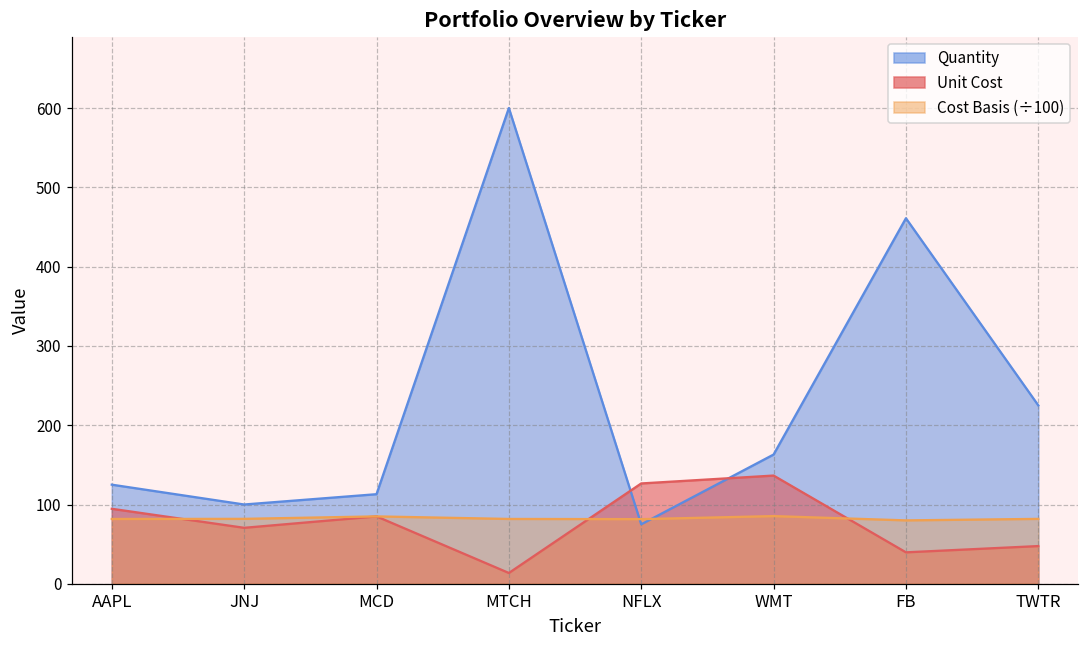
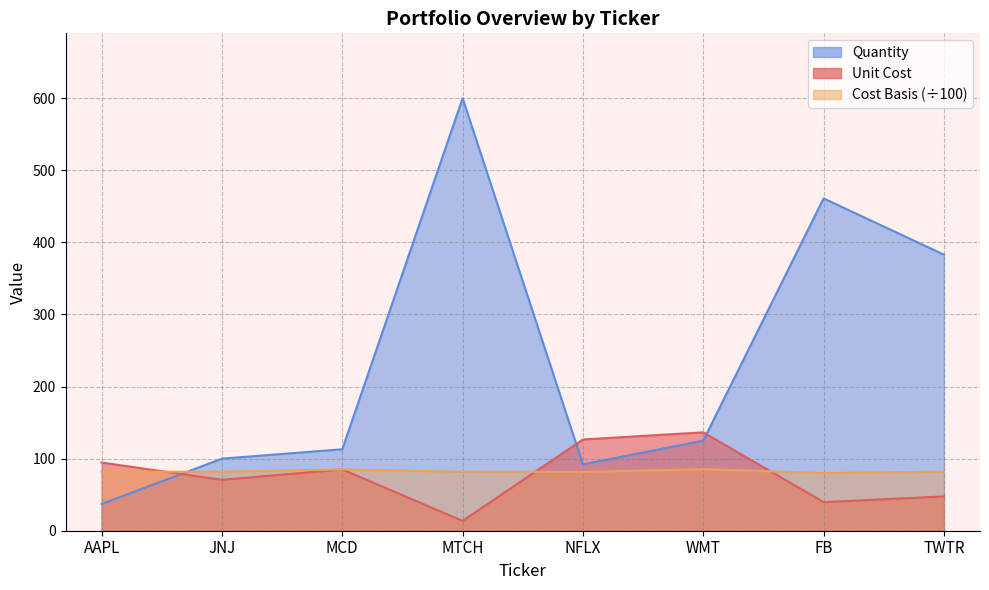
  {
    "Quantity": {
-     "AAPL": 130,
+     "AAPL": 40,
      "JNJ": 100,
      "MCD": 110,
      "MTCH": 600,
-     "NFLX": 80,
-     "WMT": 160,
+     "NFLX": 90,
+     "WMT": 130,
      "FB": 460,
-     "TWTR": 230
+     "TWTR": 380
    },
    "Unit Cost": {
      "AAPL": 90,
      "JNJ": 70,
      "MTCH": 10,
      "NFLX": 130,
      "WMT": 140,
      "FB": 40,
      "TWTR": 50
    },
    "Cost Basis (÷100)": {
      "AAPL": 80,
      "JNJ": 80,
      "MTCH": 80,
      "NFLX": 80,
      "WMT": 90,
      "FB": 80,
      "TWTR": 80
    }
  }
